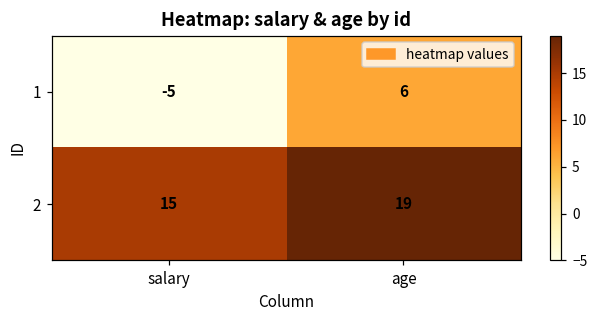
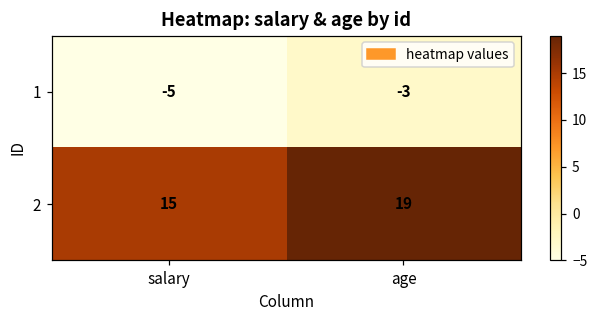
  {
    "1": {
      "salary": -5,
-     "age": 6
+     "age": -3
    },
    "2": {
      "salary": 15,
      "age": 19
    }
  }
